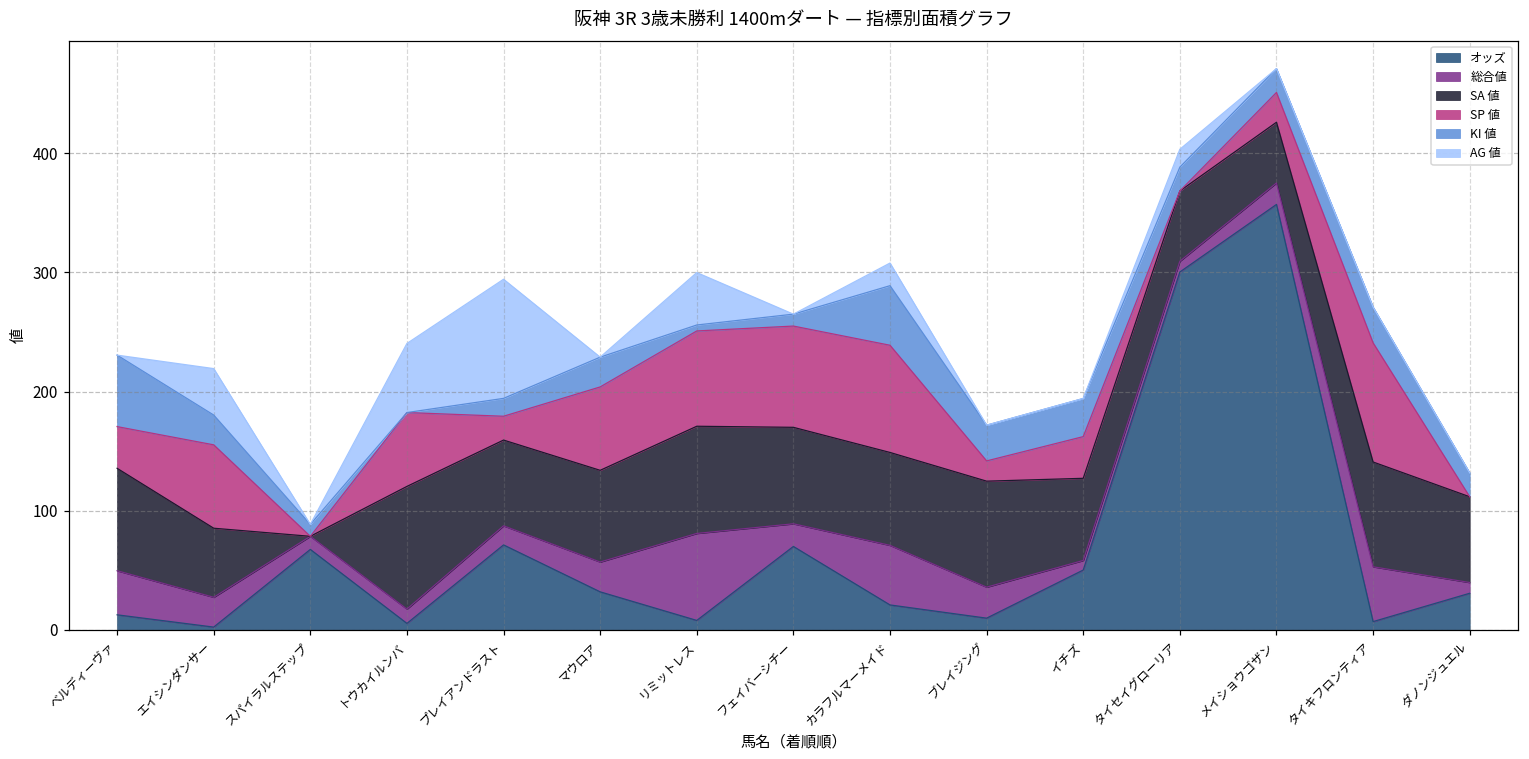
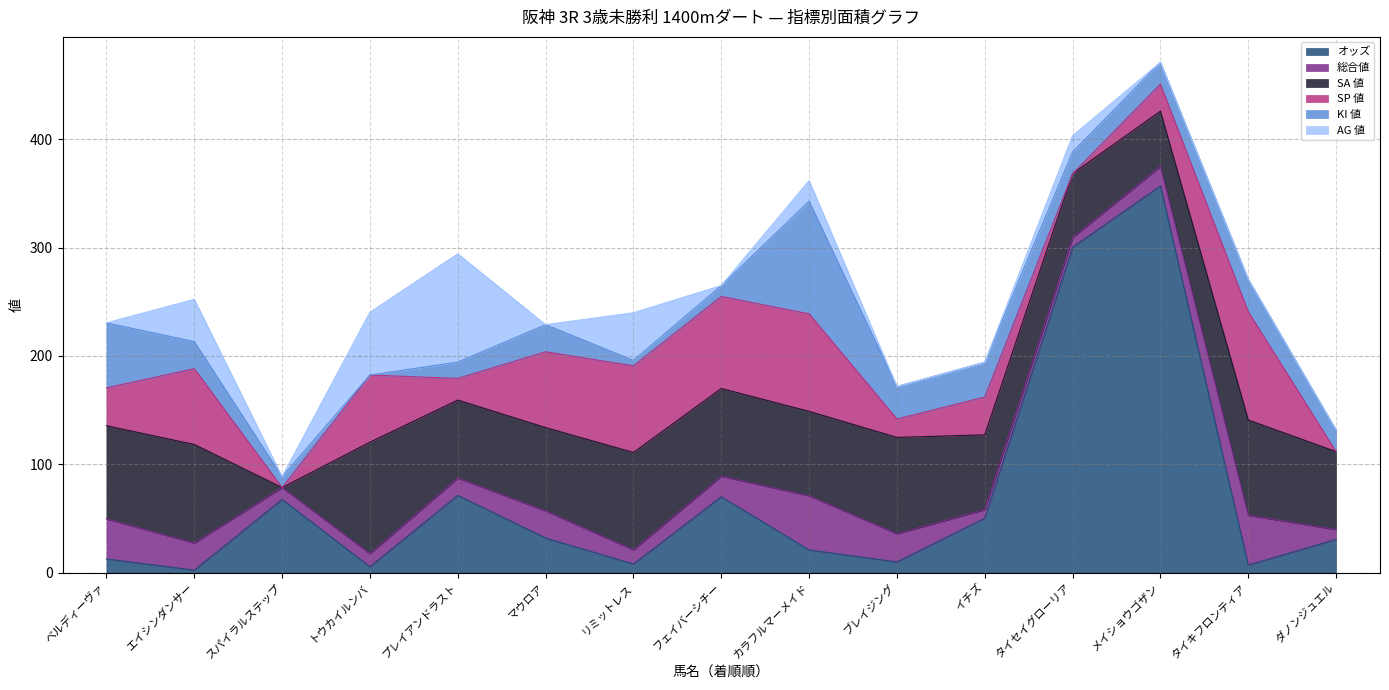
  {
    "オッズ": {
      "ベルディーヴァ": 13,
      "エイシンダンサー": 2,
      "スパイラルステップ": 68,
      "トウカイルンバ": 5,
      "プレイアンドラスト": 71,
      "マウロア": 32,
      "リミットレス": 8,
      "フェイバーシチー": 70,
      "カラフルマーメイド": 21,
      "ブレイジング": 10,
      "イチズ": 50,
      "タイセイグローリア": 300,
      "メイショウゴザン": 357,
      "タイキフロンティア": 7,
      "ダノンジュエル": 31
    },
    "総合値": {
      "ベルディーヴァ": 37,
      "エイシンダンサー": 25,
      "トウカイルンバ": 12,
      "プレイアンドラスト": 16,
      "マウロア": 25,
-     "リミットレス": 73,
+     "リミットレス": 13,
      "フェイバーシチー": 19,
      "カラフルマーメイド": 50,
      "ブレイジング": 26,
      "イチズ": 8,
      "タイセイグローリア": 9,
      "メイショウゴザン": 18,
      "タイキフロンティア": 46,
      "ダノンジュエル": 9
    },
    "SA 値": {
      "ベルディーヴァ": 86,
-     "エイシンダンサー": 58,
+     "エイシンダンサー": 91,
      "トウカイルンバ": 103,
      "プレイアンドラスト": 72,
      "マウロア": 77,
      "リミットレス": 90,
      "フェイバーシチー": 81,
      "カラフルマーメイド": 78,
      "ブレイジング": 89,
      "イチズ": 69,
      "メイショウゴザン": 51,
      "タイキフロンティア": 88
    },
    "SP 値": {
      "ベルディーヴァ": 35,
      "エイシンダンサー": 70,
      "プレイアンドラスト": 20,
      "マウロア": 70,
      "リミットレス": 80,
      "フェイバーシチー": 85,
      "カラフルマーメイド": 90,
      "ブレイジング": 17,
      "イチズ": 35,
      "メイショウゴザン": 25,
      "タイキフロンティア": 100
    },
    "KI 値": {
      "エイシンダンサー": 25,
      "プレイアンドラスト": 15,
      "リミットレス": 5,
-     "カラフルマーメイド": 50,
+     "カラフルマーメイド": 104,
      "タイセイグローリア": 20
    },
    "AG 値": {
      "エイシンダンサー": 39,
      "トウカイルンバ": 58,
      "プレイアンドラスト": 100,
      "リミットレス": 44,
      "カラフルマーメイド": 19,
      "タイセイグローリア": 15
    }
  }
